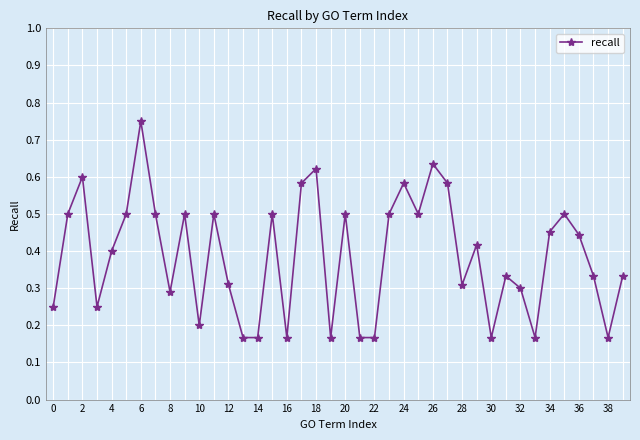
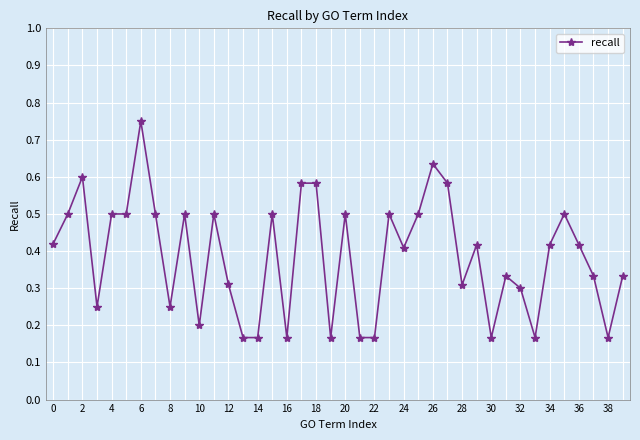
  {
-   "0": 0.25,
+   "0": 0.42,
    "2": 0.60,
-   "4": 0.4,
+   "4": 0.5,
    "6": 0.75,
-   "8": 0.29,
+   "8": 0.25,
    "10": 0.20,
    "12": 0.31,
    "14": 0.17,
    "16": 0.17,
-   "18": 0.62,
+   "18": 0.58,
    "20": 0.50,
    "22": 0.17,
-   "24": 0.58,
+   "24": 0.41,
    "26": 0.64,
    "28": 0.31,
    "30": 0.17,
    "32": 0.30,
-   "34": 0.45,
-   "36": 0.44,
+   "34": 0.42,
+   "36": 0.42,
    "38": 0.17
  }
